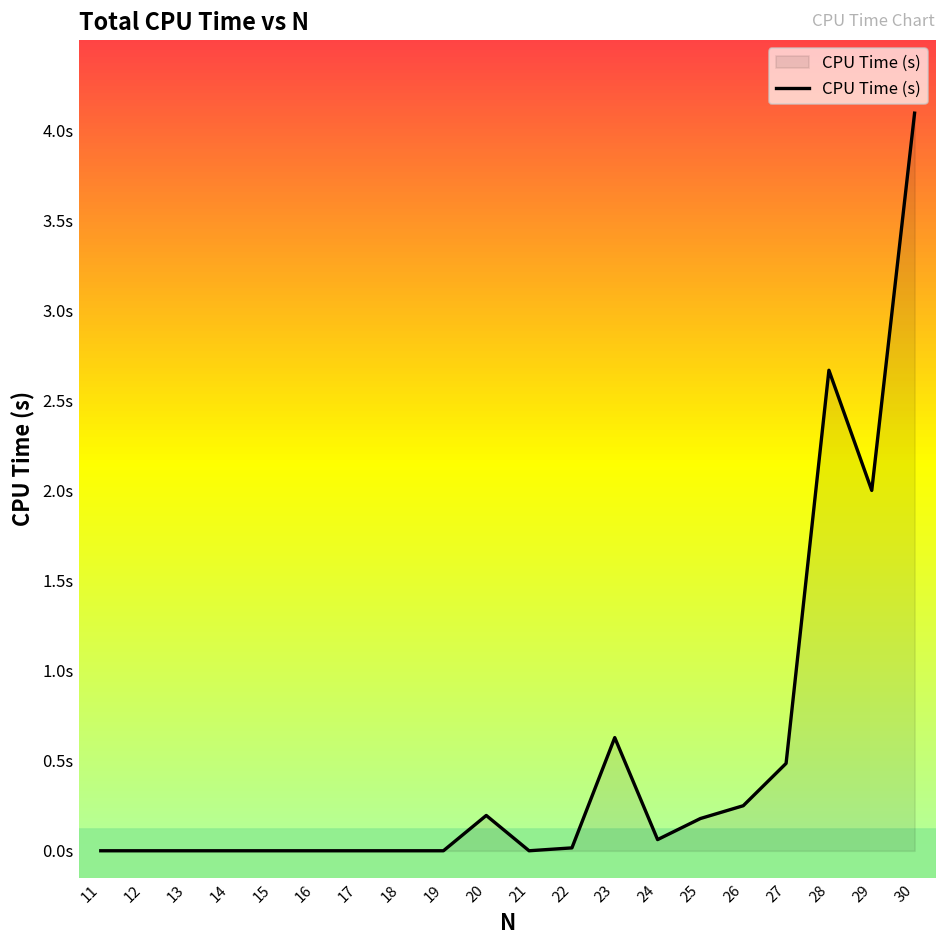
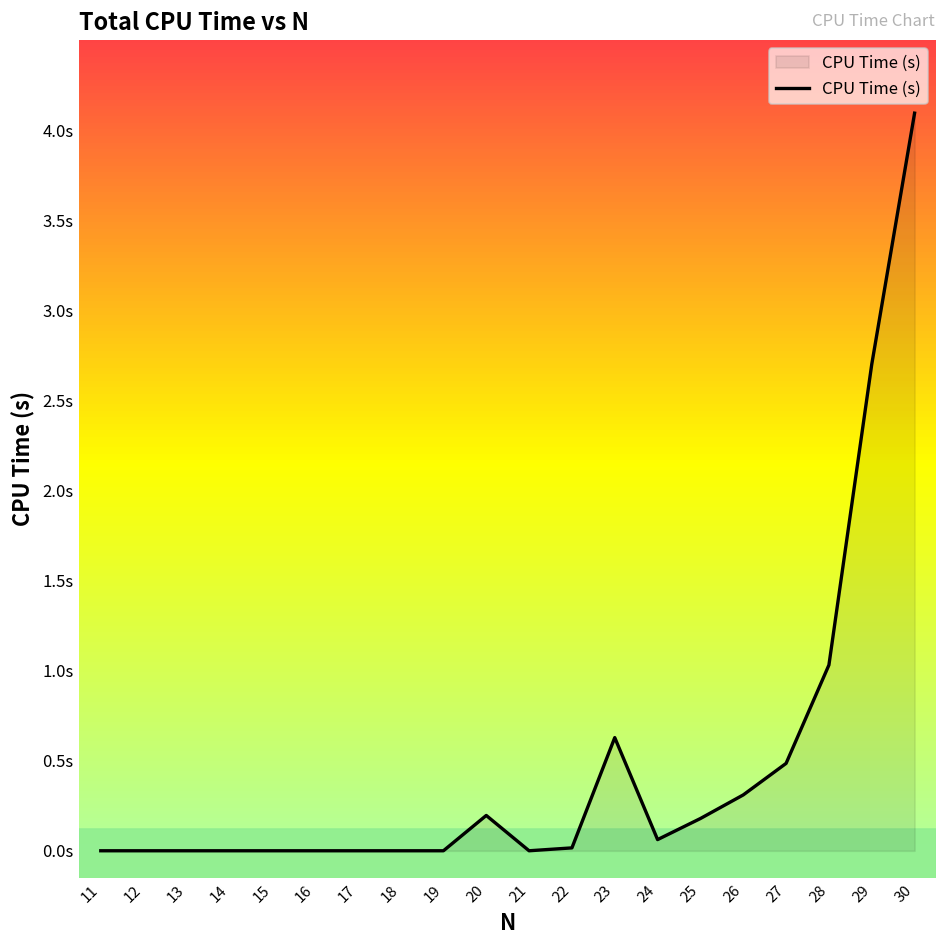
  {
    "20": "0.20s",
    "23": "0.63s",
    "25": "0.18s",
-   "26": "0.25s",
+   "26": "0.31s",
    "27": "0.49s",
-   "28": "2.67s",
-   "29": "2.0s",
+   "28": "1.03s",
+   "29": "2.7s",
    "30": "4.09s"
  }
